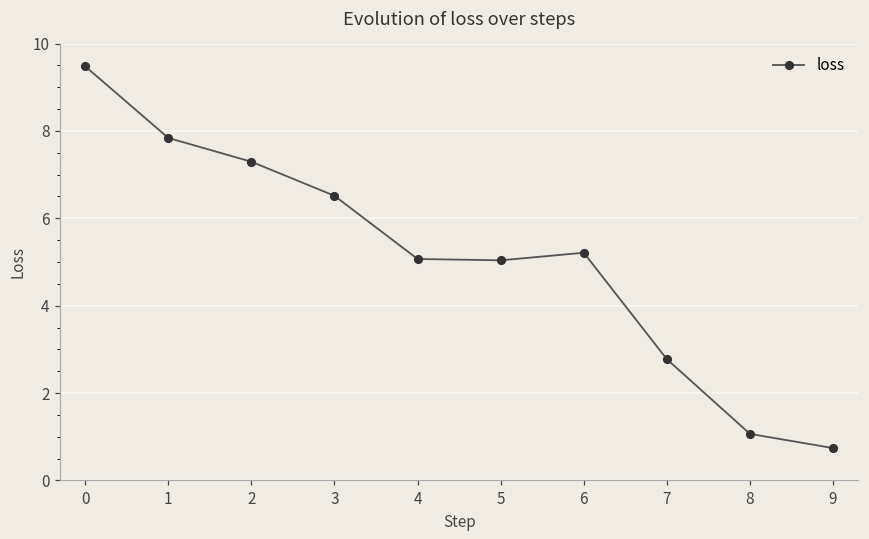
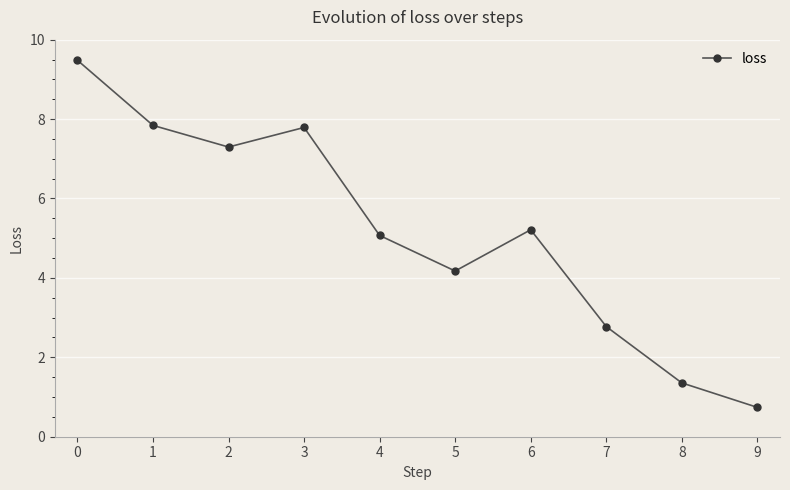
  {
    "0": 9.5,
    "1": 7.8,
    "2": 7.3,
-   "3": 6.5,
+   "3": 7.8,
    "4": 5.1,
-   "5": 5.0,
+   "5": 4.2,
    "6": 5.2,
    "7": 2.8,
-   "8": 1.1,
+   "8": 1.4,
    "9": 0.7
  }
